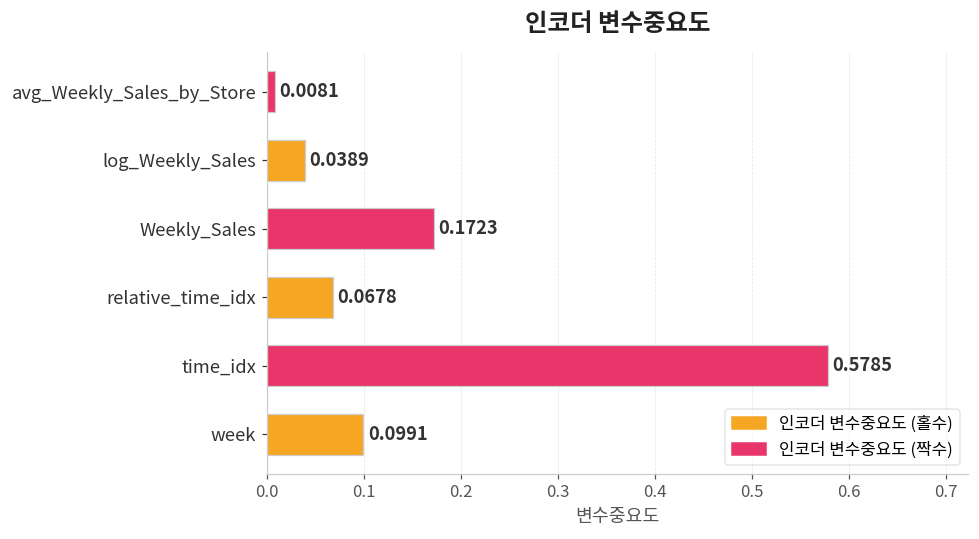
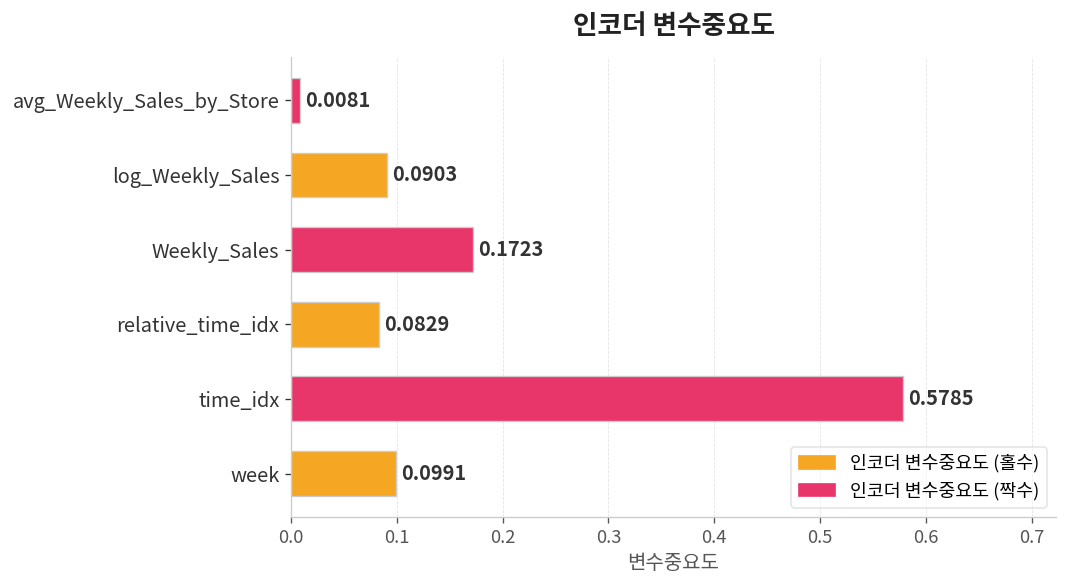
  {
    "avg_Weekly_Sales_by_Store": 0.0081,
-   "log_Weekly_Sales": 0.0389,
+   "log_Weekly_Sales": 0.0903,
    "Weekly_Sales": 0.1723,
-   "relative_time_idx": 0.0678,
+   "relative_time_idx": 0.0829,
    "time_idx": 0.5785,
    "week": 0.0991
  }
